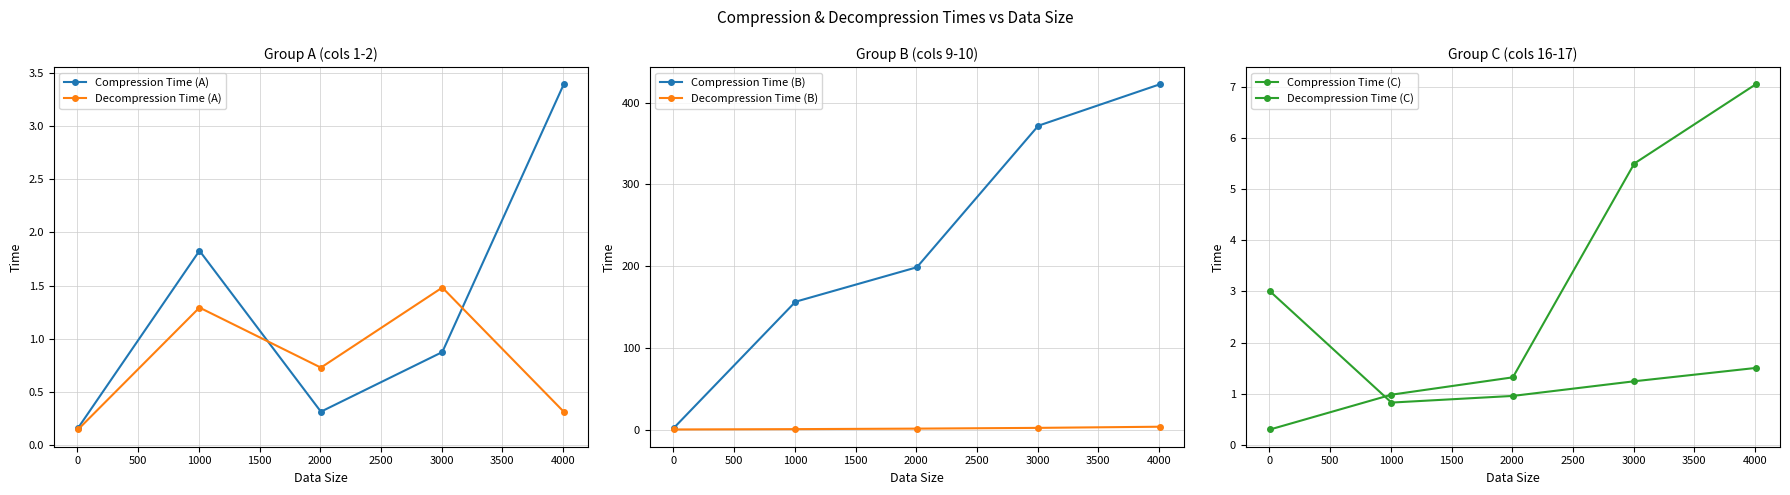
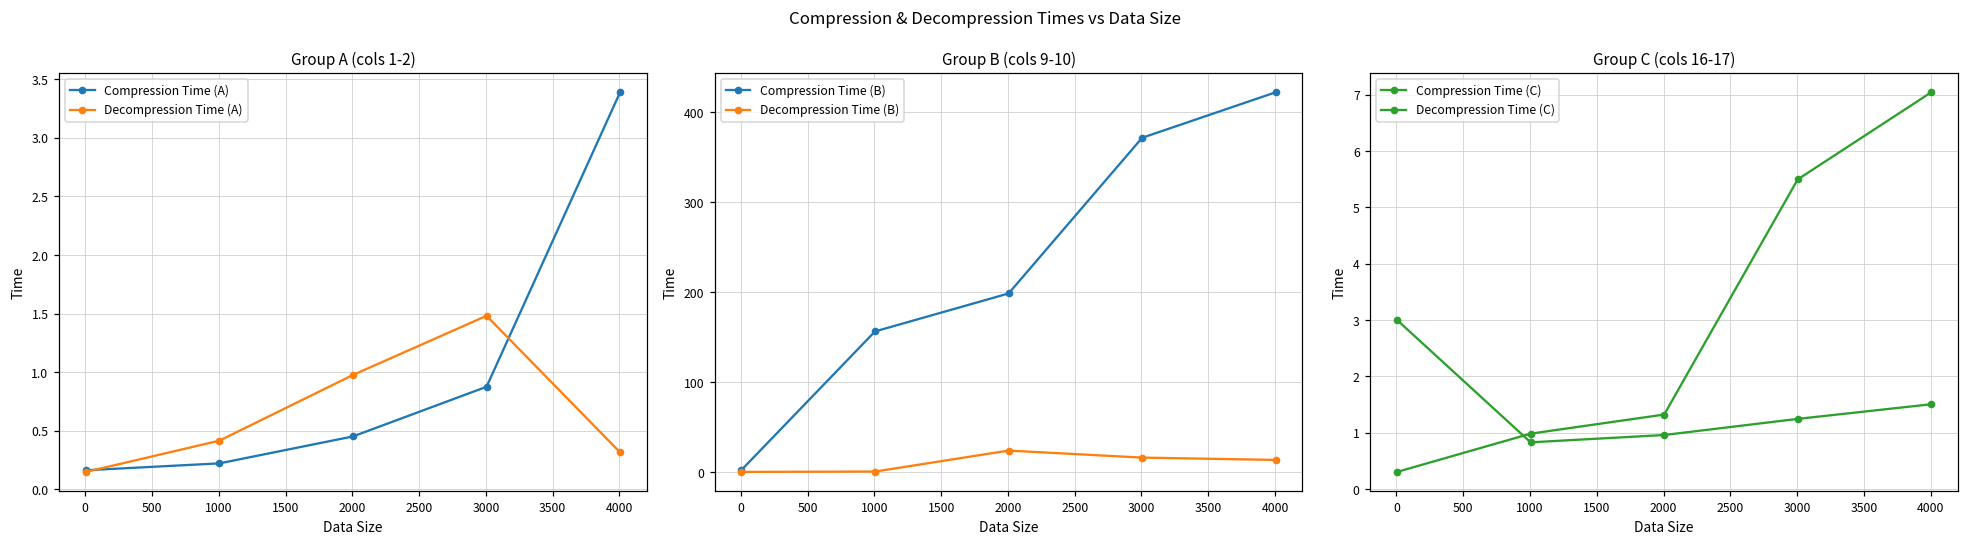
  {
    "Group A (cols 1-2)": {
      "Compression Time (A)": {
-       "1000": 1.83,
-       "2000": 0.32,
+       "1000": 0.22,
+       "2000": 0.45,
        "3000": 0.88,
        "4000": 3.39
      },
      "Decompression Time (A)": {
-       "1000": 1.29,
-       "2000": 0.73,
+       "1000": 0.42,
+       "2000": 0.98,
        "3000": 1.48,
        "4000": 0.32
      }
    },
    "Group B (cols 9-10)": {
      "Compression Time (B)": {
        "1000": 160,
        "2000": 200,
        "3000": 370,
        "4000": 420
      },
      "Decompression Time (B)": {
        "1000": 0,
-       "2000": 0,
-       "3000": 0,
-       "4000": 0
+       "2000": 20,
+       "3000": 20,
+       "4000": 10
      }
    }
  }
